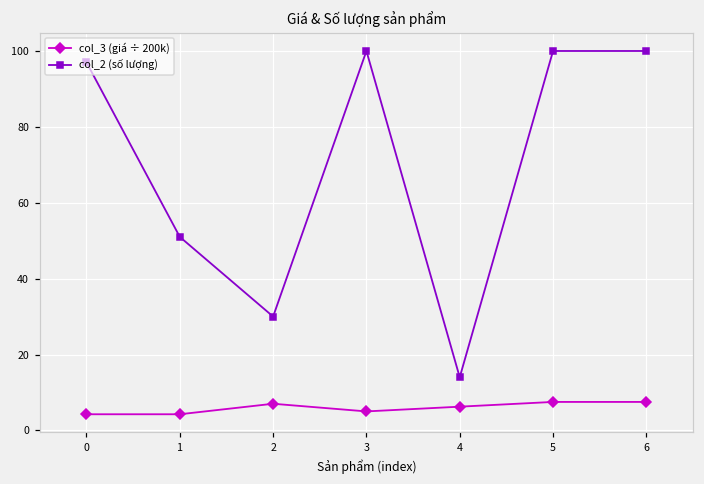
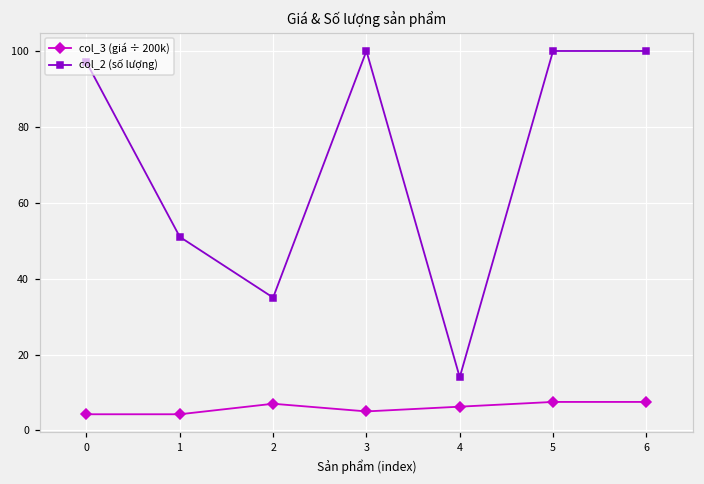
  {
    "col_3 (giá ÷ 200k)": {
      "0": 4,
      "1": 4,
      "2": 7,
      "3": 5,
      "4": 6,
      "5": 8,
      "6": 8
    },
    "col_2 (số lượng)": {
      "1": 51,
-     "2": 30,
+     "2": 35,
      "3": 100,
      "4": 14,
      "5": 100,
      "6": 100
    }
  }
